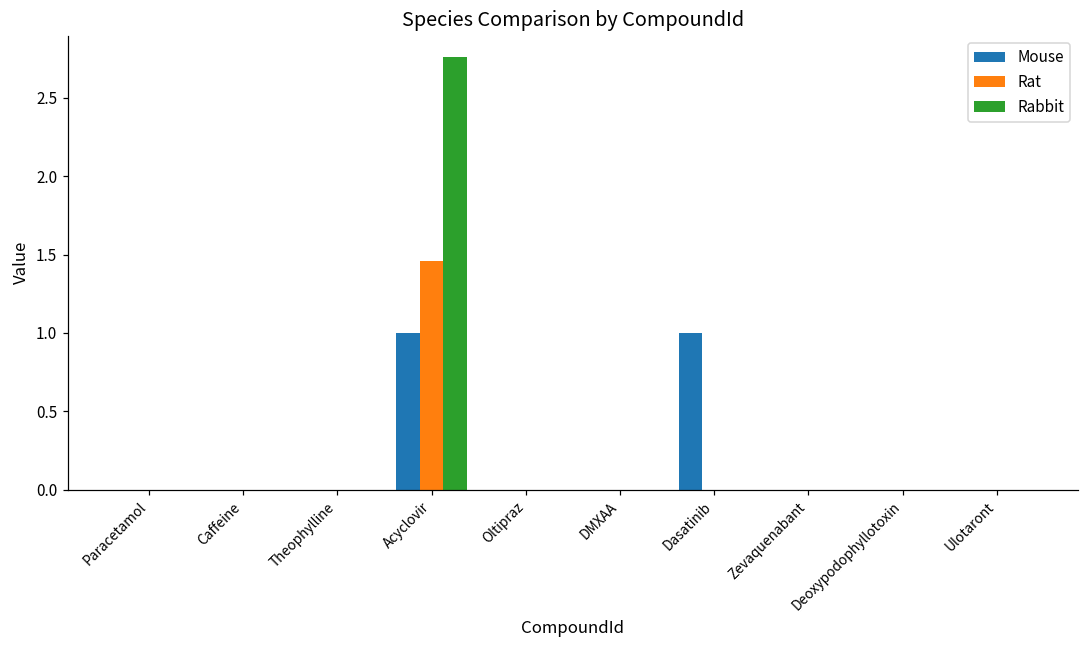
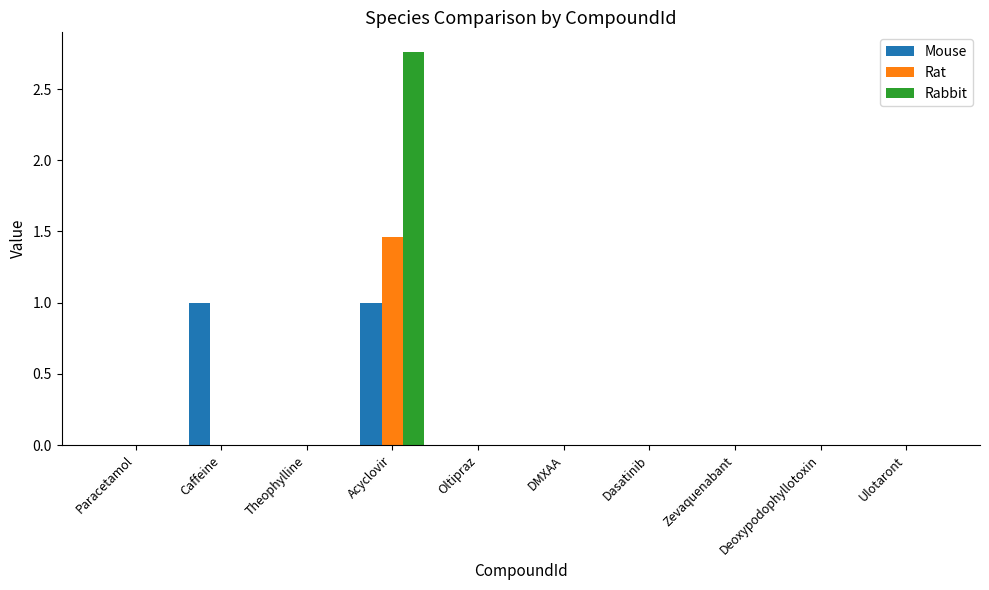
  {
    "Mouse": {
      "Paracetamol": 0,
-     "Caffeine": 0,
+     "Caffeine": 1,
      "Theophylline": 0,
      "Acyclovir": 1,
      "Oltipraz": 0,
      "DMXAA": 0,
-     "Dasatinib": 1,
+     "Dasatinib": 0,
      "Zevaquenabant": 0,
      "Deoxypodophyllotoxin": 0,
      "Ulotaront": 0
    },
    "Rat": {
      "Paracetamol": 0,
      "Caffeine": 0,
      "Theophylline": 0,
      "Acyclovir": 1.46,
      "Oltipraz": 0,
      "DMXAA": 0,
      "Dasatinib": 0,
      "Zevaquenabant": 0,
      "Deoxypodophyllotoxin": 0,
      "Ulotaront": 0
    },
    "Rabbit": {
      "Paracetamol": 0,
      "Caffeine": 0,
      "Theophylline": 0,
      "Acyclovir": 2.76,
      "Oltipraz": 0,
      "DMXAA": 0,
      "Dasatinib": 0,
      "Zevaquenabant": 0,
      "Deoxypodophyllotoxin": 0,
      "Ulotaront": 0
    }
  }
